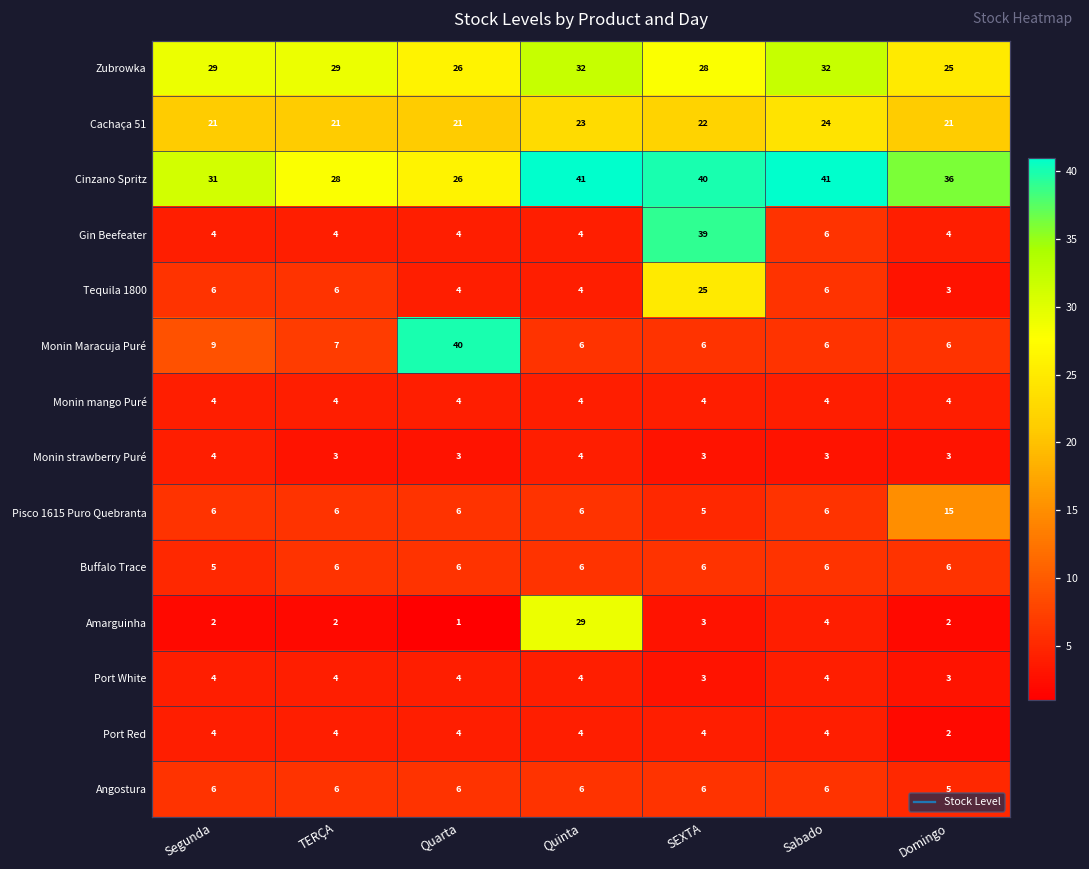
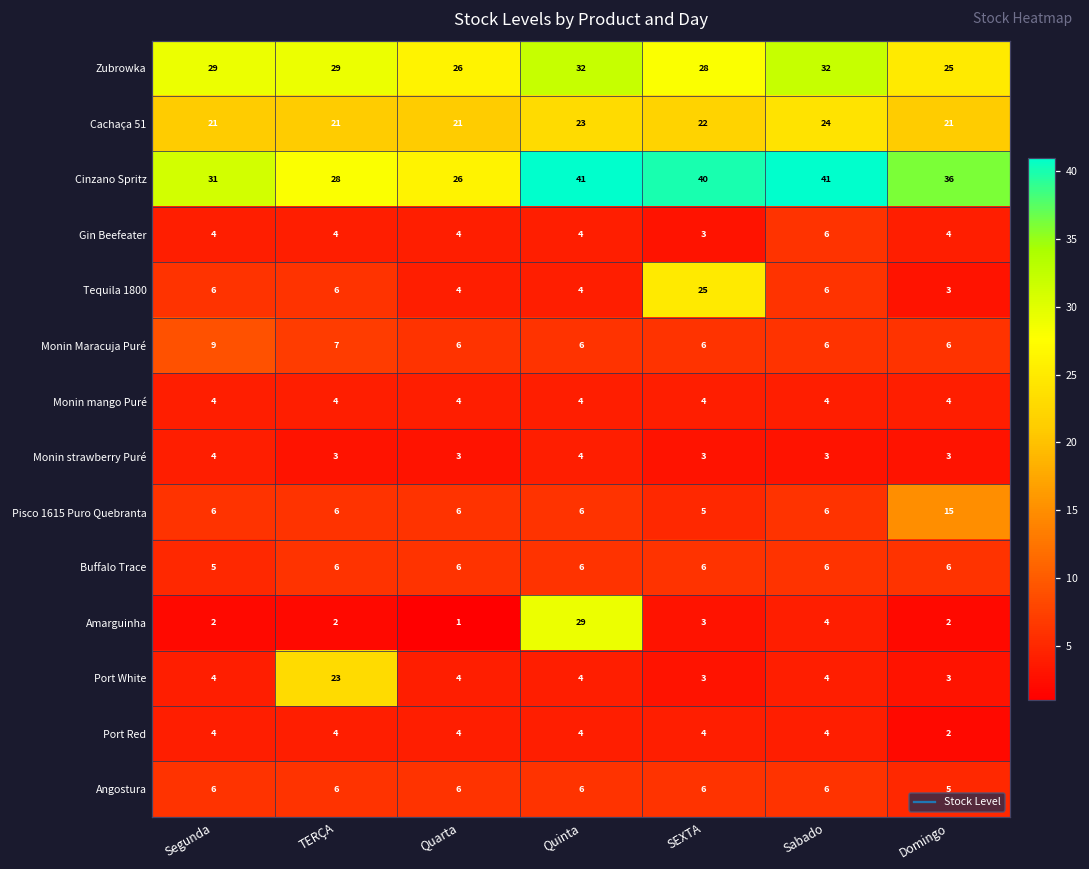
  {
    "Zubrowka": {
      "Segunda": 29,
      "TERÇA": 29,
      "Quarta": 26,
      "Quinta": 32,
      "SEXTA": 28,
      "Sabado": 32,
      "Domingo": 25
    },
    "Cachaça 51": {
      "Segunda": 21,
      "TERÇA": 21,
      "Quarta": 21,
      "Quinta": 23,
      "SEXTA": 22,
      "Sabado": 24,
      "Domingo": 21
    },
    "Cinzano Spritz": {
      "Segunda": 31,
      "TERÇA": 28,
      "Quarta": 26,
      "Quinta": 41,
      "SEXTA": 40,
      "Sabado": 41,
      "Domingo": 36
    },
    "Gin Beefeater": {
      "Segunda": 4,
      "TERÇA": 4,
      "Quarta": 4,
      "Quinta": 4,
-     "SEXTA": 39,
+     "SEXTA": 3,
      "Sabado": 6,
      "Domingo": 4
    },
    "Tequila 1800": {
      "Segunda": 6,
      "TERÇA": 6,
      "Quarta": 4,
      "Quinta": 4,
      "SEXTA": 25,
      "Sabado": 6,
      "Domingo": 3
    },
    "Monin Maracuja Puré": {
      "Segunda": 9,
      "TERÇA": 7,
-     "Quarta": 40,
+     "Quarta": 6,
      "Quinta": 6,
      "SEXTA": 6,
      "Sabado": 6,
      "Domingo": 6
    },
    "Monin mango Puré": {
      "Segunda": 4,
      "TERÇA": 4,
      "Quarta": 4,
      "Quinta": 4,
      "SEXTA": 4,
      "Sabado": 4,
      "Domingo": 4
    },
    "Monin strawberry Puré": {
      "Segunda": 4,
      "TERÇA": 3,
      "Quarta": 3,
      "Quinta": 4,
      "SEXTA": 3,
      "Sabado": 3,
      "Domingo": 3
    },
    "Pisco 1615 Puro Quebranta": {
      "Segunda": 6,
      "TERÇA": 6,
      "Quarta": 6,
      "Quinta": 6,
      "SEXTA": 5,
      "Sabado": 6,
      "Domingo": 15
    },
    "Buffalo Trace": {
      "Segunda": 5,
      "TERÇA": 6,
      "Quarta": 6,
      "Quinta": 6,
      "SEXTA": 6,
      "Sabado": 6,
      "Domingo": 6
    },
    "Amarguinha": {
      "Segunda": 2,
      "TERÇA": 2,
      "Quarta": 1,
      "Quinta": 29,
      "SEXTA": 3,
      "Sabado": 4,
      "Domingo": 2
    },
    "Port White": {
      "Segunda": 4,
-     "TERÇA": 4,
+     "TERÇA": 23,
      "Quarta": 4,
      "Quinta": 4,
      "SEXTA": 3,
      "Sabado": 4,
      "Domingo": 3
    },
    "Port Red": {
      "Segunda": 4,
      "TERÇA": 4,
      "Quarta": 4,
      "Quinta": 4,
      "SEXTA": 4,
      "Sabado": 4,
      "Domingo": 2
    },
    "Angostura": {
      "Segunda": 6,
      "TERÇA": 6,
      "Quarta": 6,
      "Quinta": 6,
      "SEXTA": 6,
      "Sabado": 6
    }
  }
